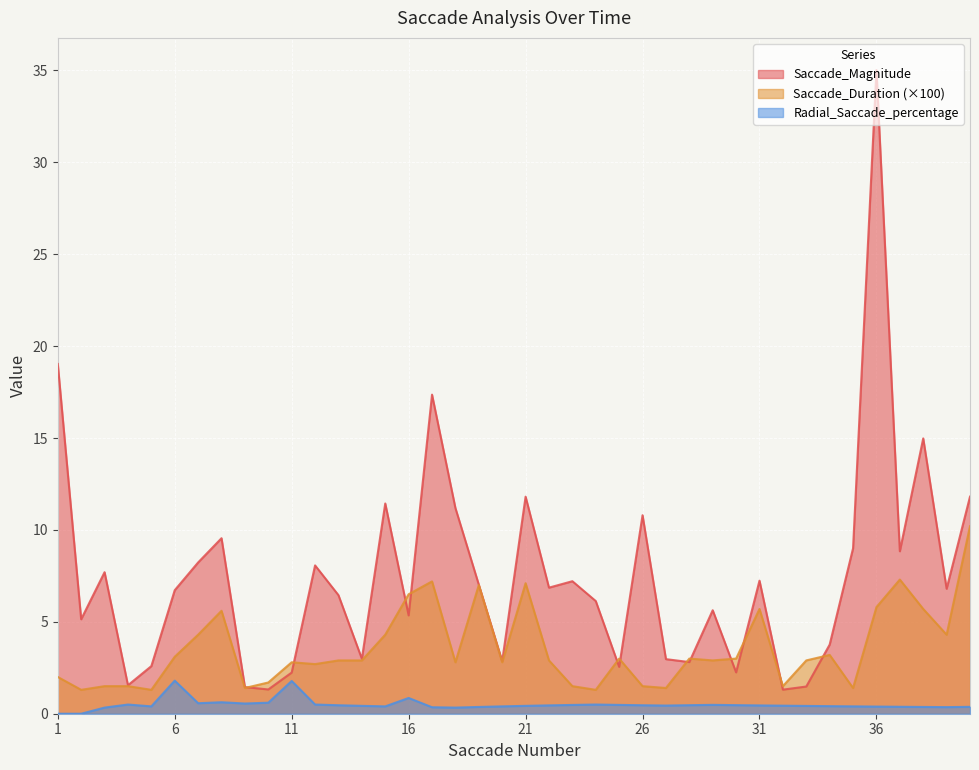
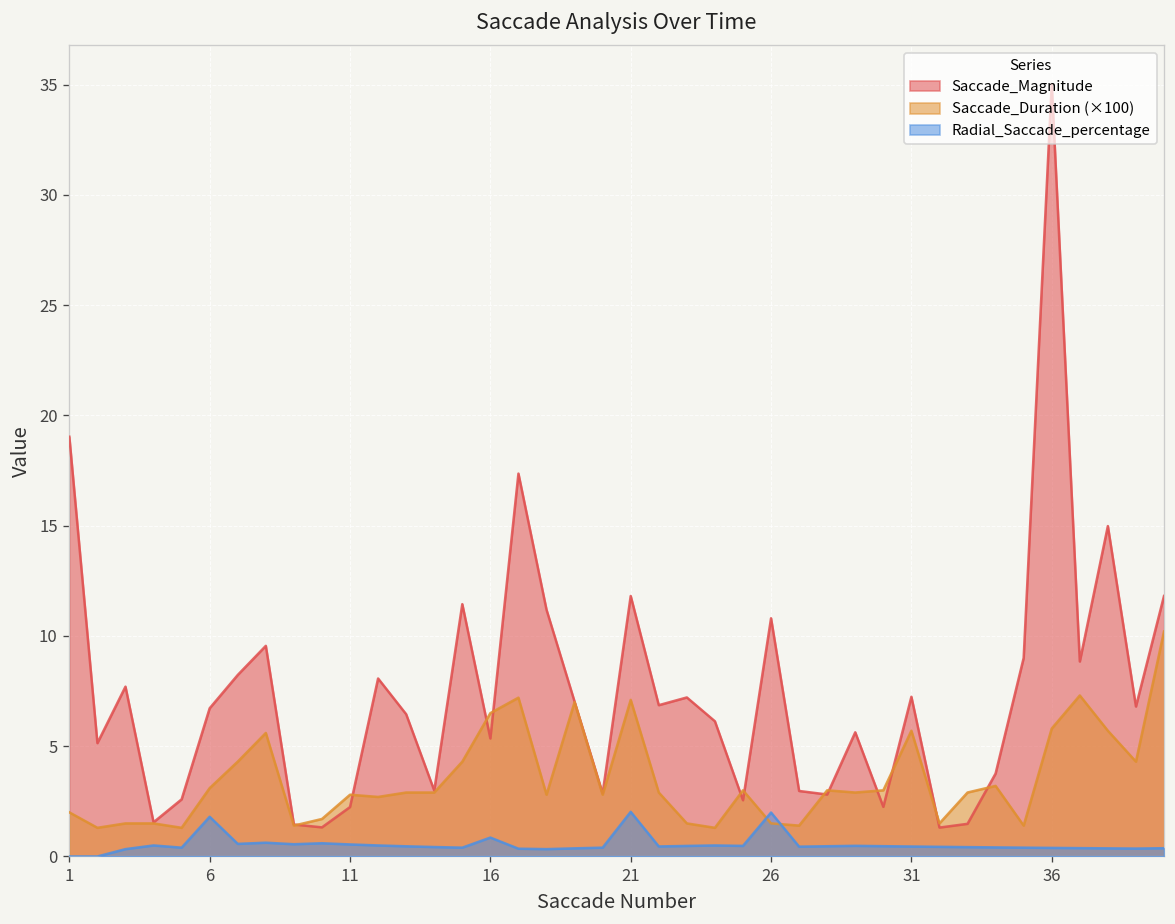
  {
    "Radial_Saccade_percentage": {
      "1": 0.0,
      "6": 1.8,
-     "11": 1.8,
+     "11": 0.5,
      "16": 0.9,
-     "21": 0.4,
-     "26": 0.5,
+     "21": 2.0,
+     "26": 2.0,
      "31": 0.5,
      "36": 0.4
    }
  }
